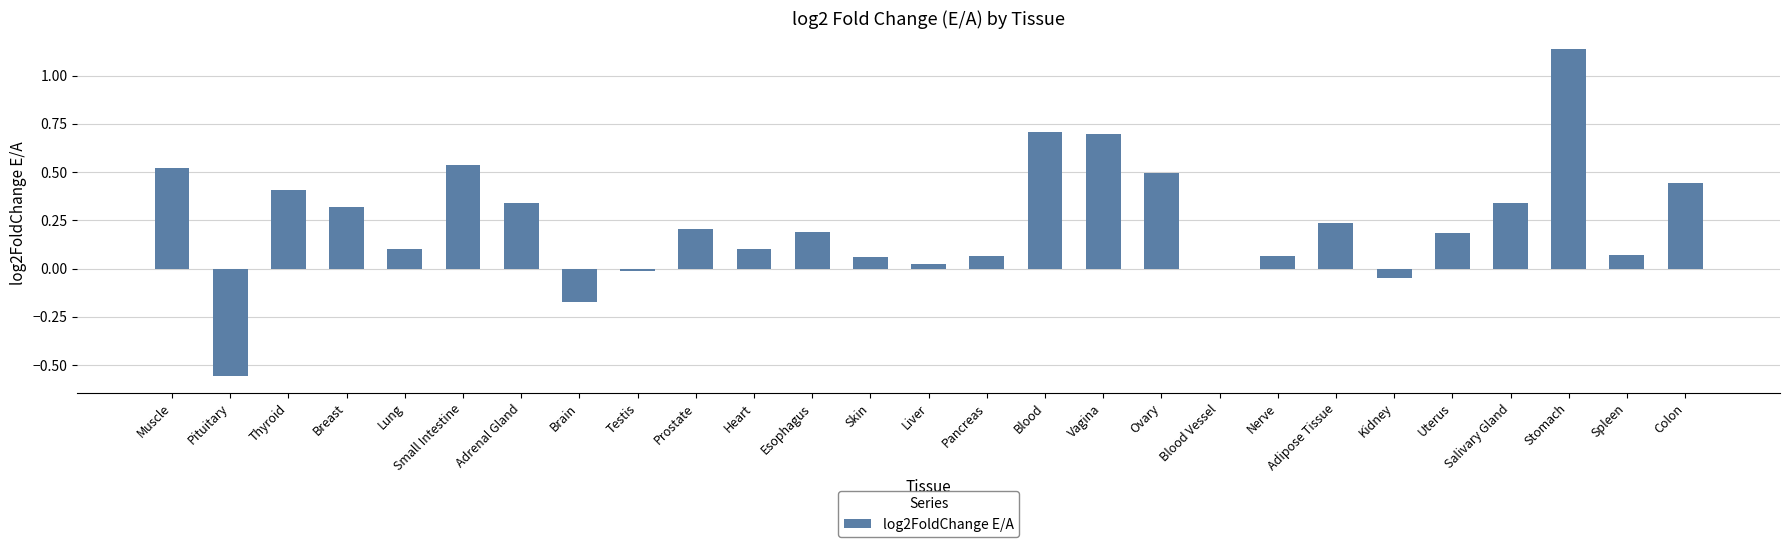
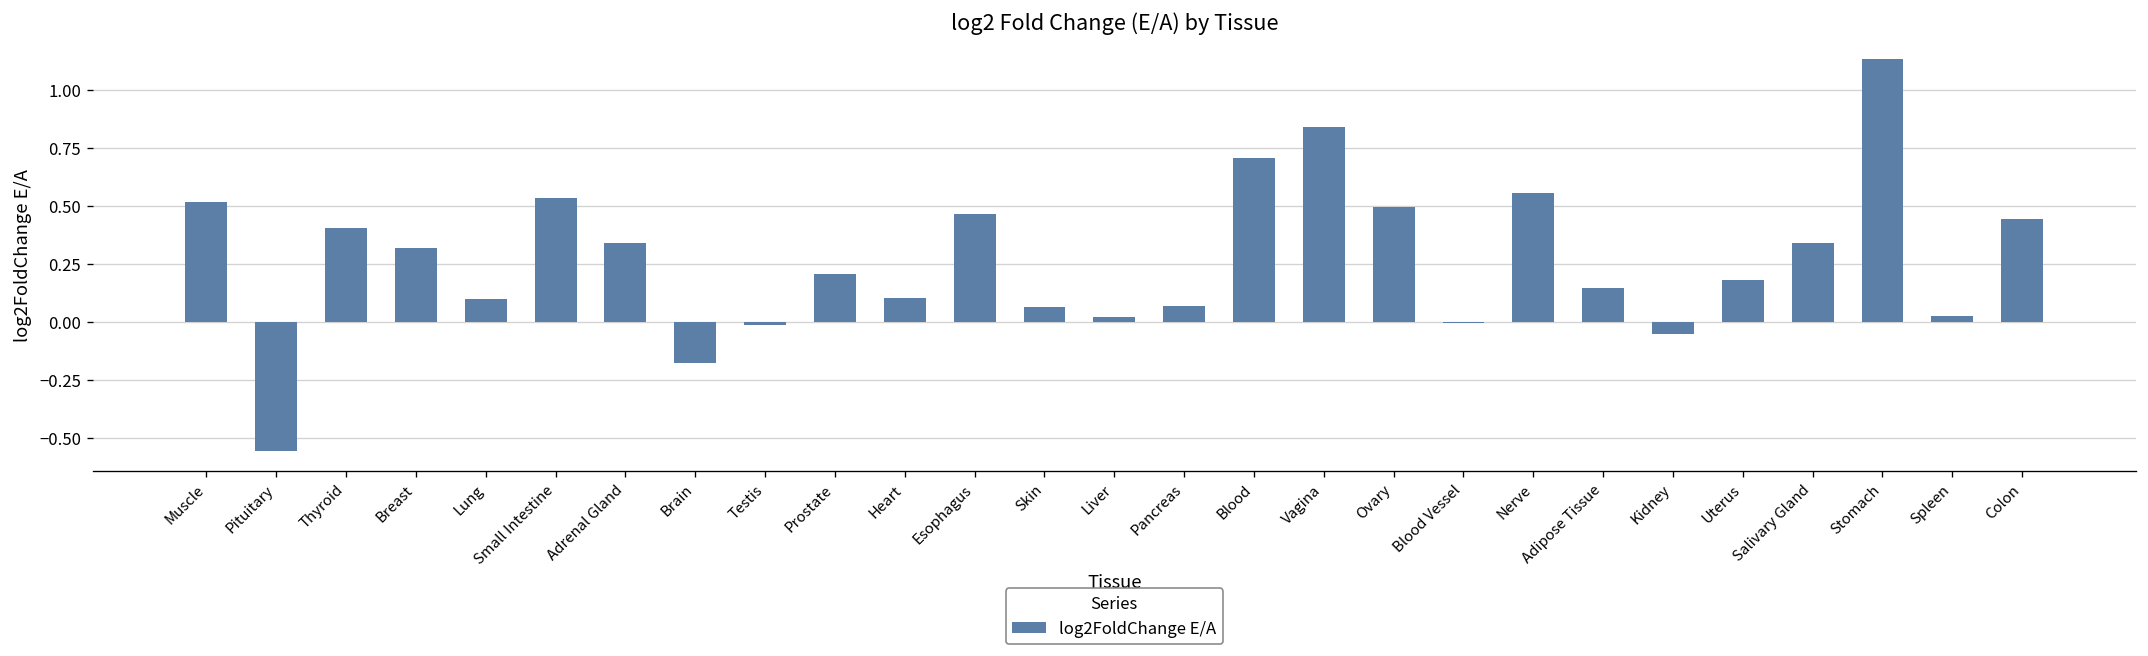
  {
    "Muscle": 0.52,
    "Pituitary": -0.56,
    "Thyroid": 0.41,
    "Breast": 0.32,
    "Lung": 0.10,
    "Small Intestine": 0.54,
    "Adrenal Gland": 0.34,
    "Brain": -0.18,
    "Prostate": 0.21,
    "Heart": 0.10,
-   "Esophagus": 0.19,
+   "Esophagus": 0.46,
    "Skin": 0.06,
    "Liver": 0.02,
    "Pancreas": 0.07,
    "Blood": 0.71,
-   "Vagina": 0.70,
+   "Vagina": 0.84,
    "Ovary": 0.49,
-   "Nerve": 0.06,
-   "Adipose Tissue": 0.24,
+   "Nerve": 0.56,
+   "Adipose Tissue": 0.15,
    "Kidney": -0.05,
    "Uterus": 0.18,
    "Salivary Gland": 0.34,
    "Stomach": 1.14,
-   "Spleen": 0.07,
+   "Spleen": 0.02,
    "Colon": 0.44
  }
